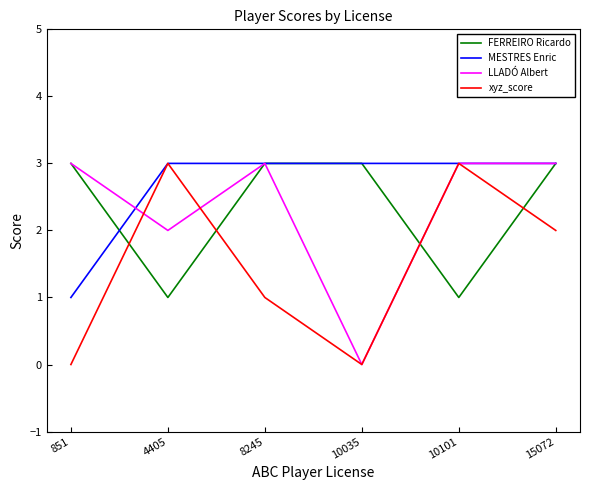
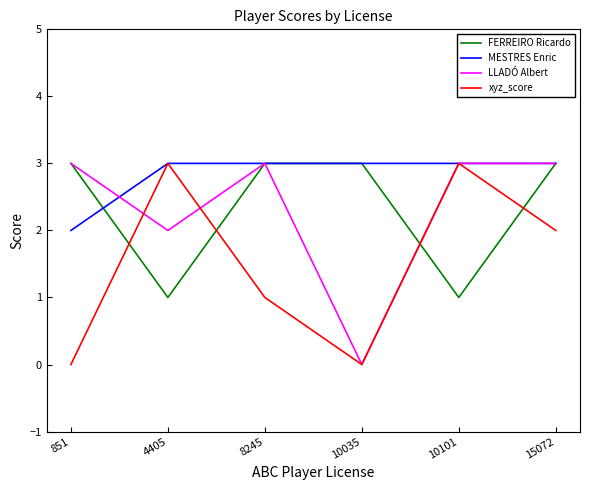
  {
    "FERREIRO Ricardo": {
      "4405": 1,
      "10101": 1
    },
    "MESTRES Enric": {
-     "851": 1
+     "851": 2
    },
    "LLADÓ Albert": {
      "4405": 2
    },
    "xyz_score": {
      "851": 0,
      "8245": 1,
      "15072": 2
    }
  }
